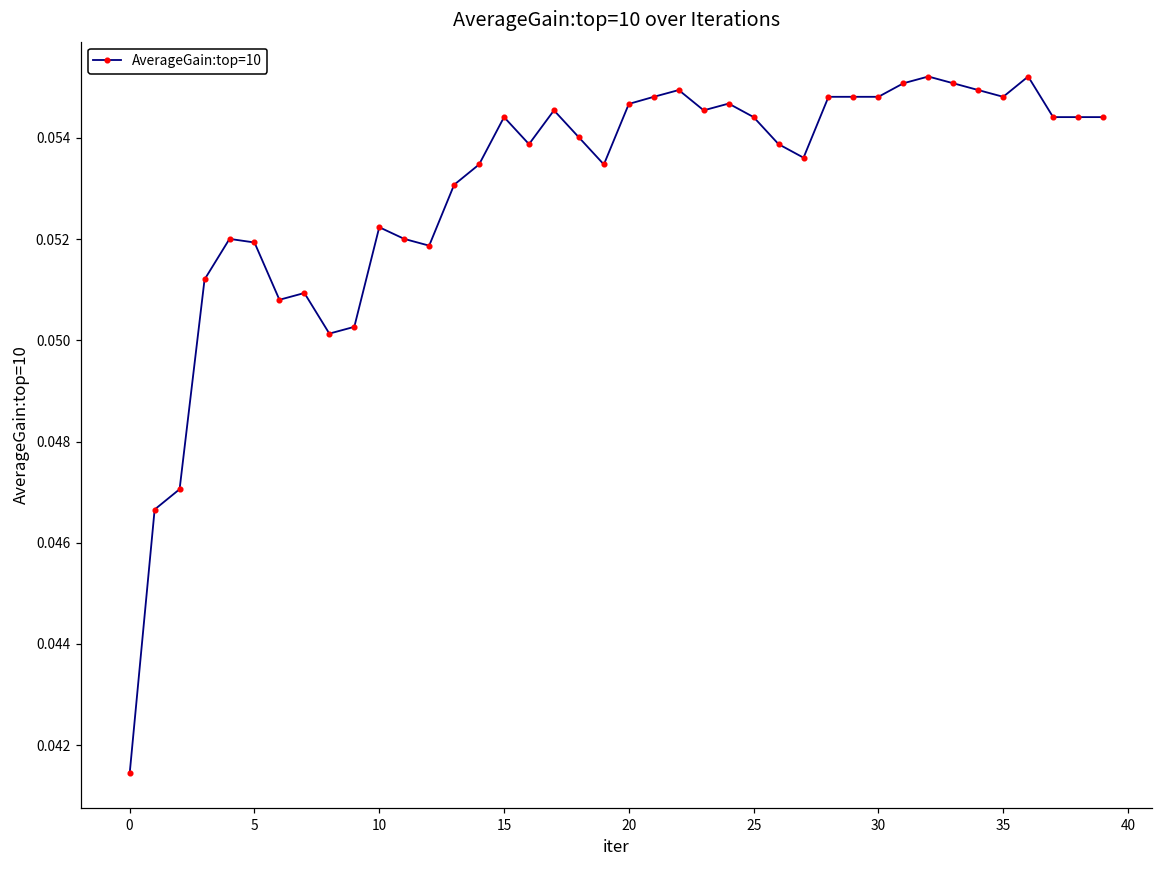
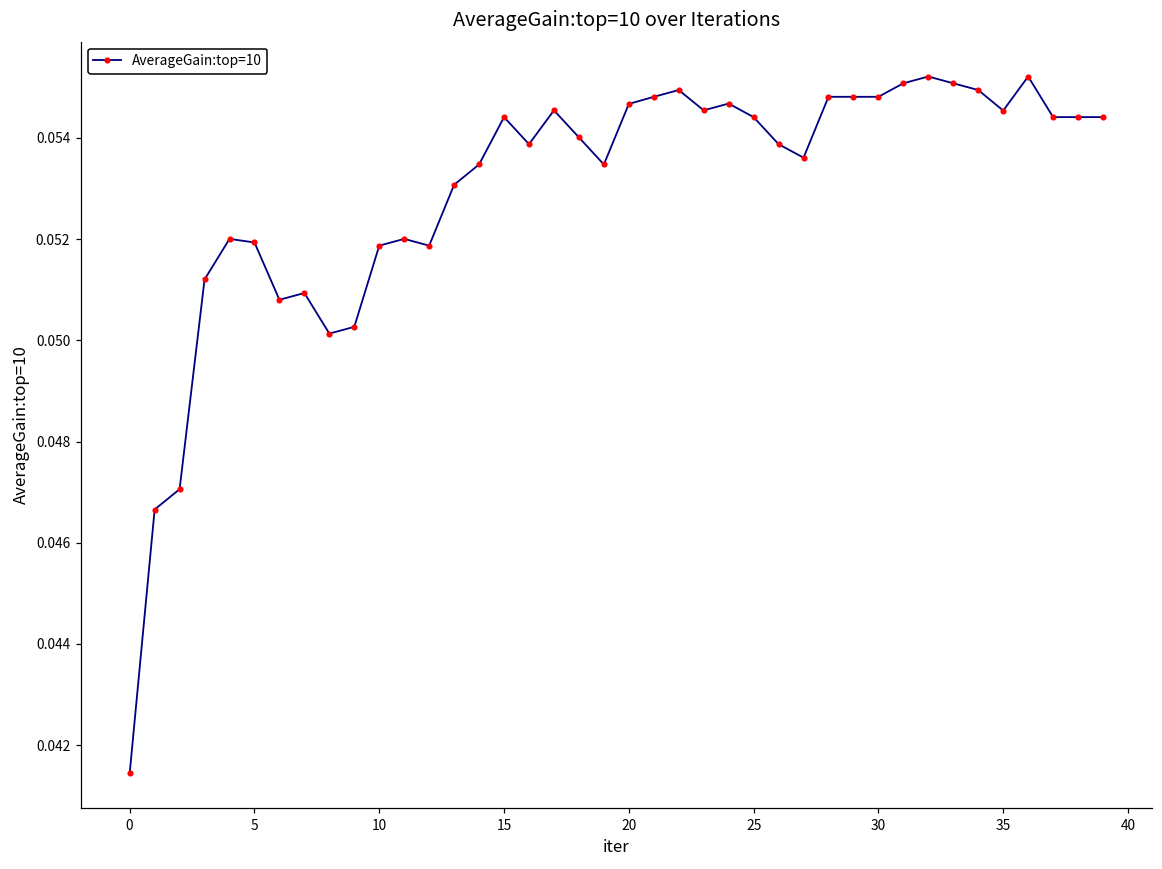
  {
    "0": 0.0414,
    "5": 0.0519,
-   "10": 0.0522,
+   "10": 0.0519,
    "15": 0.0544,
    "20": 0.0547,
    "25": 0.0544,
    "30": 0.0548,
-   "35": 0.0548
+   "35": 0.0545
  }
